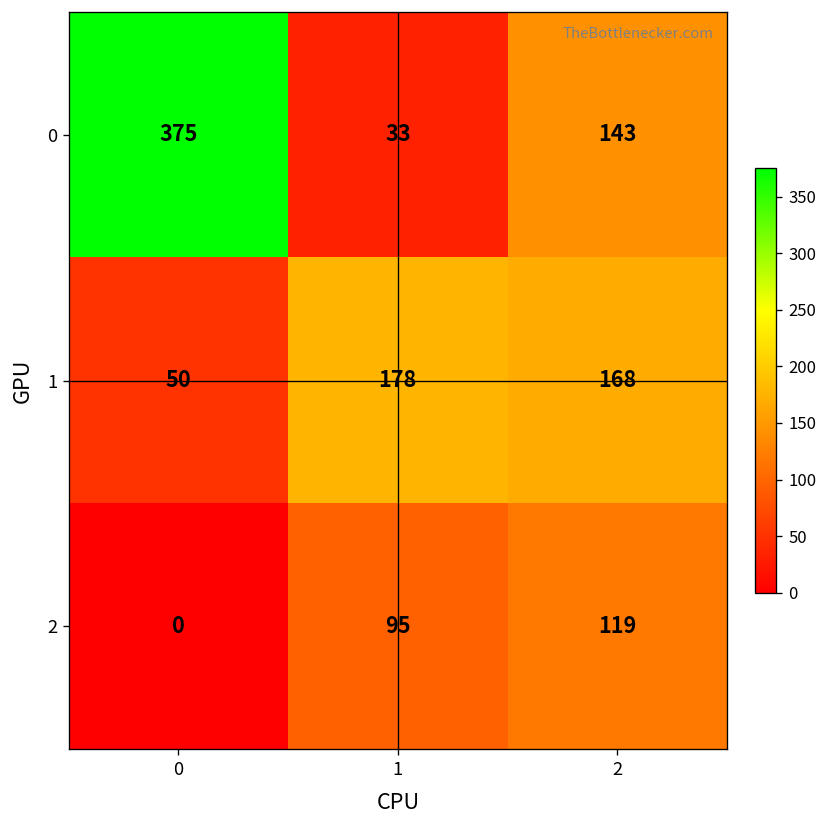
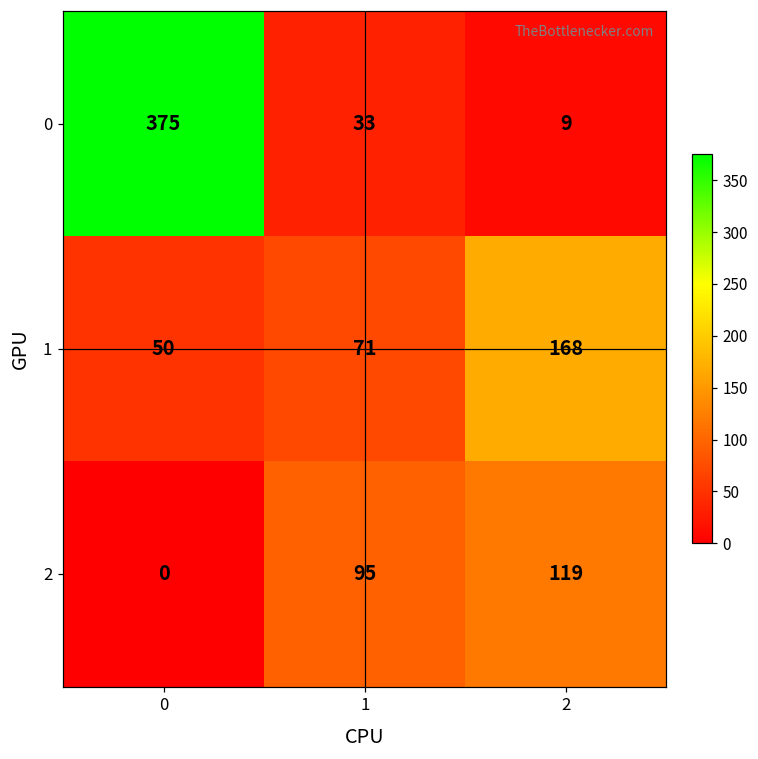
  {
    "0": {
      "0": 375,
      "1": 33,
-     "2": 143
+     "2": 9
    },
    "1": {
      "0": 50,
-     "1": 178,
+     "1": 71,
      "2": 168
    },
    "2": {
      "0": 0,
      "1": 95,
      "2": 119
    }
  }
